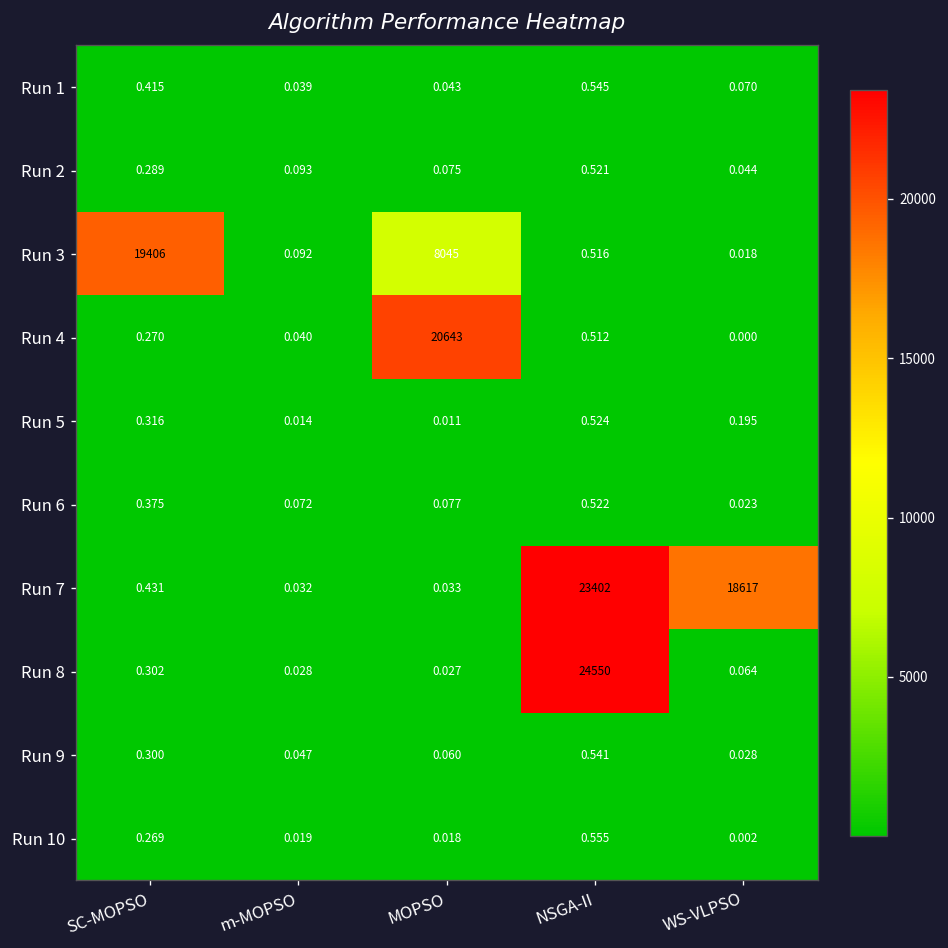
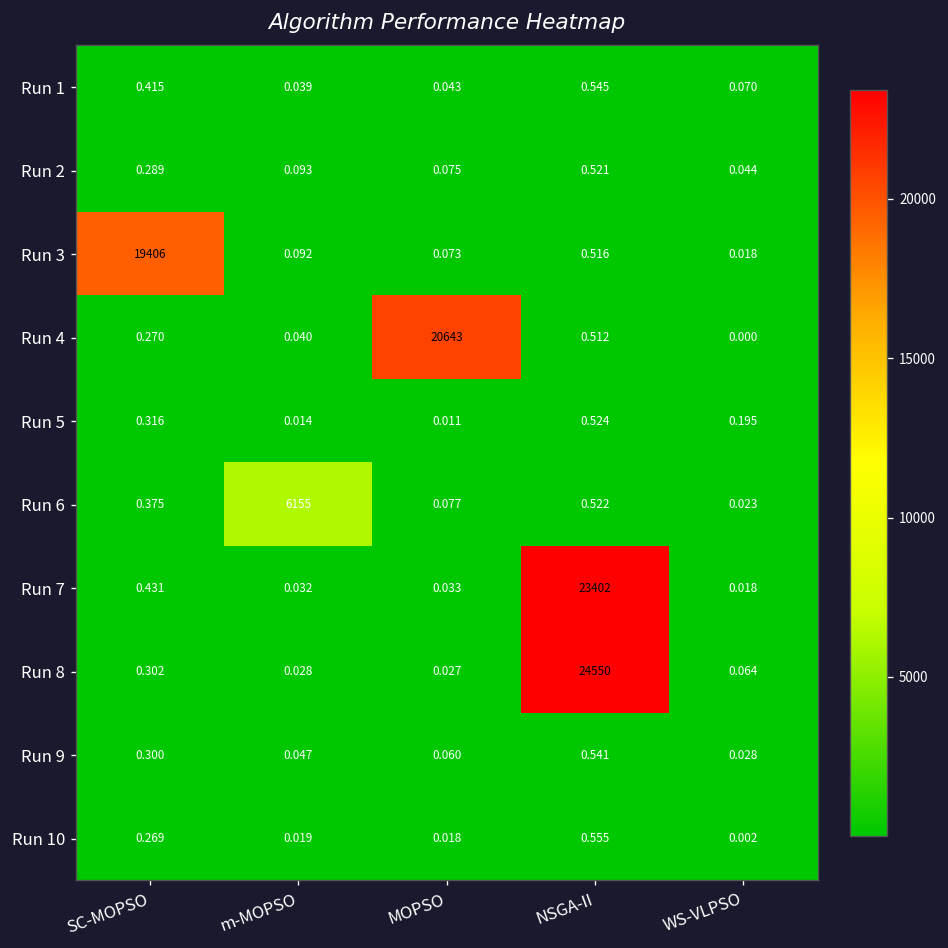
  {
    "Run 1": {
      "SC-MOPSO": 0.415,
      "m-MOPSO": 0.039,
      "MOPSO": 0.043,
      "NSGA-II": 0.545,
      "WS-VLPSO": 0.070
    },
    "Run 2": {
      "SC-MOPSO": 0.289,
      "m-MOPSO": 0.093,
      "MOPSO": 0.075,
      "NSGA-II": 0.521,
      "WS-VLPSO": 0.044
    },
    "Run 3": {
      "SC-MOPSO": 19406,
      "m-MOPSO": 0.092,
-     "MOPSO": 8045,
+     "MOPSO": 0.073,
      "NSGA-II": 0.516,
      "WS-VLPSO": 0.018
    },
    "Run 4": {
      "SC-MOPSO": 0.270,
      "m-MOPSO": 0.040,
      "MOPSO": 20643,
      "NSGA-II": 0.512,
      "WS-VLPSO": 0.000
    },
    "Run 5": {
      "SC-MOPSO": 0.316,
      "m-MOPSO": 0.014,
      "MOPSO": 0.011,
      "NSGA-II": 0.524,
      "WS-VLPSO": 0.195
    },
    "Run 6": {
      "SC-MOPSO": 0.375,
-     "m-MOPSO": 0.072,
+     "m-MOPSO": 6155,
      "MOPSO": 0.077,
      "NSGA-II": 0.522,
      "WS-VLPSO": 0.023
    },
    "Run 7": {
      "SC-MOPSO": 0.431,
      "m-MOPSO": 0.032,
      "MOPSO": 0.033,
      "NSGA-II": 23402,
-     "WS-VLPSO": 18617
+     "WS-VLPSO": 0.018
    },
    "Run 8": {
      "SC-MOPSO": 0.302,
      "m-MOPSO": 0.028,
      "MOPSO": 0.027,
      "NSGA-II": 24550,
      "WS-VLPSO": 0.064
    },
    "Run 9": {
      "SC-MOPSO": 0.300,
      "m-MOPSO": 0.047,
      "MOPSO": 0.060,
      "NSGA-II": 0.541,
      "WS-VLPSO": 0.028
    },
    "Run 10": {
      "SC-MOPSO": 0.269,
      "m-MOPSO": 0.019,
      "MOPSO": 0.018,
      "NSGA-II": 0.555,
      "WS-VLPSO": 0.002
    }
  }
